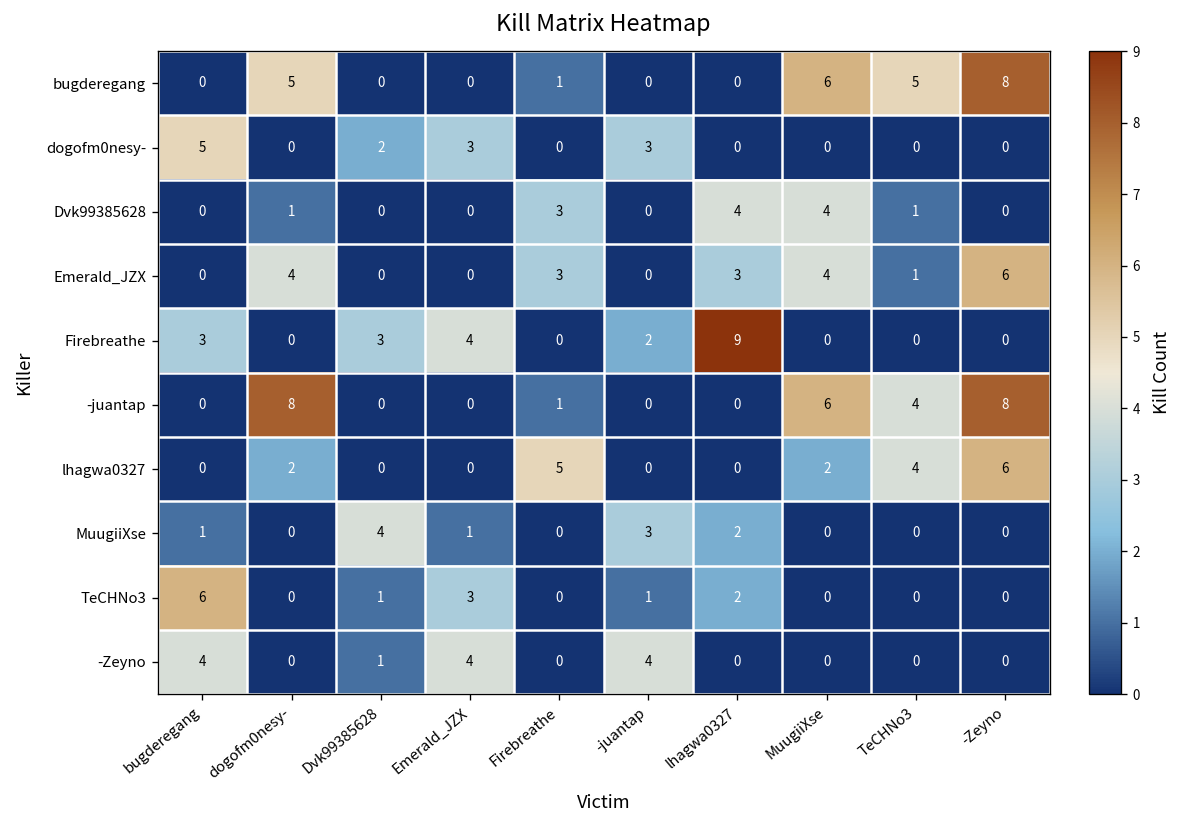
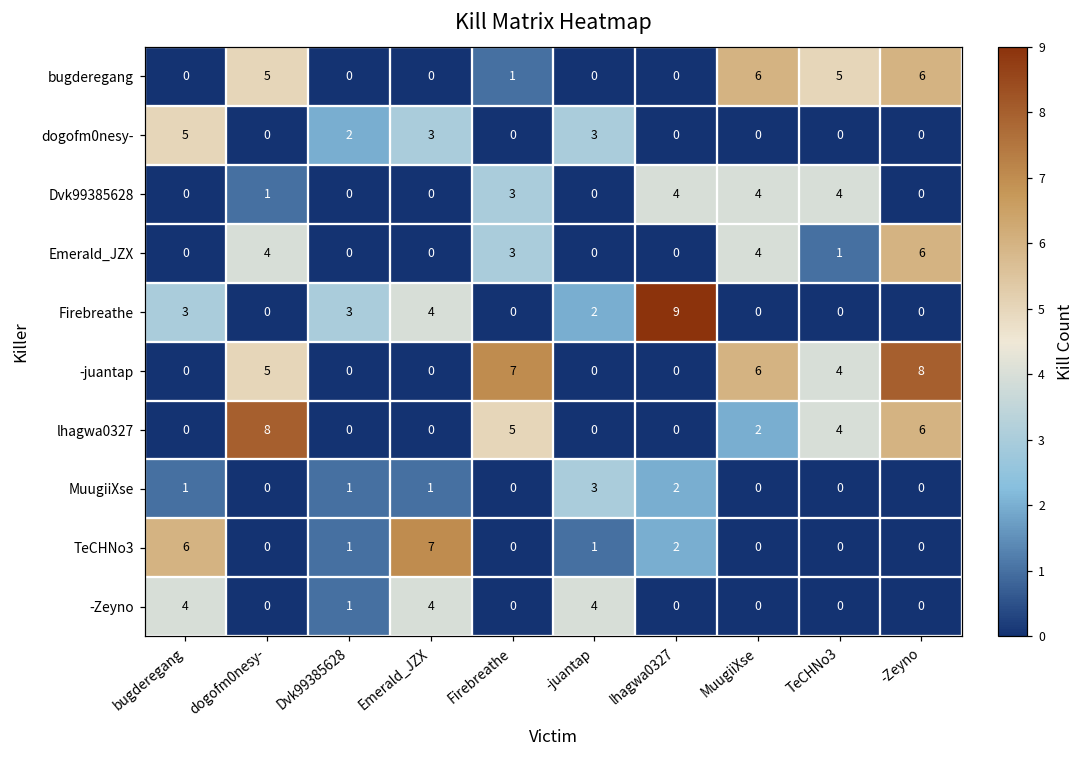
  {
    "bugderegang": {
      "bugderegang": 0,
      "dogofm0nesy-": 5,
      "Dvk99385628": 0,
      "Emerald_JZX": 0,
      "Firebreathe": 1,
      "-juantap": 0,
      "lhagwa0327": 0,
      "MuugiiXse": 6,
      "TeCHNo3": 5,
-     "-Zeyno": 8
+     "-Zeyno": 6
    },
    "dogofm0nesy-": {
      "bugderegang": 5,
      "dogofm0nesy-": 0,
      "Dvk99385628": 2,
      "Emerald_JZX": 3,
      "Firebreathe": 0,
      "-juantap": 3,
      "lhagwa0327": 0,
      "MuugiiXse": 0,
      "TeCHNo3": 0,
      "-Zeyno": 0
    },
    "Dvk99385628": {
      "bugderegang": 0,
      "dogofm0nesy-": 1,
      "Dvk99385628": 0,
      "Emerald_JZX": 0,
      "Firebreathe": 3,
      "-juantap": 0,
      "lhagwa0327": 4,
      "MuugiiXse": 4,
-     "TeCHNo3": 1,
+     "TeCHNo3": 4,
      "-Zeyno": 0
    },
    "Emerald_JZX": {
      "bugderegang": 0,
      "dogofm0nesy-": 4,
      "Dvk99385628": 0,
      "Emerald_JZX": 0,
      "Firebreathe": 3,
      "-juantap": 0,
-     "lhagwa0327": 3,
+     "lhagwa0327": 0,
      "MuugiiXse": 4,
      "TeCHNo3": 1,
      "-Zeyno": 6
    },
    "Firebreathe": {
      "bugderegang": 3,
      "dogofm0nesy-": 0,
      "Dvk99385628": 3,
      "Emerald_JZX": 4,
      "Firebreathe": 0,
      "-juantap": 2,
      "lhagwa0327": 9,
      "MuugiiXse": 0,
      "TeCHNo3": 0,
      "-Zeyno": 0
    },
    "-juantap": {
      "bugderegang": 0,
-     "dogofm0nesy-": 8,
+     "dogofm0nesy-": 5,
      "Dvk99385628": 0,
      "Emerald_JZX": 0,
-     "Firebreathe": 1,
+     "Firebreathe": 7,
      "-juantap": 0,
      "lhagwa0327": 0,
      "MuugiiXse": 6,
      "TeCHNo3": 4,
      "-Zeyno": 8
    },
    "lhagwa0327": {
      "bugderegang": 0,
-     "dogofm0nesy-": 2,
+     "dogofm0nesy-": 8,
      "Dvk99385628": 0,
      "Emerald_JZX": 0,
      "Firebreathe": 5,
      "-juantap": 0,
      "lhagwa0327": 0,
      "MuugiiXse": 2,
      "TeCHNo3": 4,
      "-Zeyno": 6
    },
    "MuugiiXse": {
      "bugderegang": 1,
      "dogofm0nesy-": 0,
-     "Dvk99385628": 4,
+     "Dvk99385628": 1,
      "Emerald_JZX": 1,
      "Firebreathe": 0,
      "-juantap": 3,
      "lhagwa0327": 2,
      "MuugiiXse": 0,
      "TeCHNo3": 0,
      "-Zeyno": 0
    },
    "TeCHNo3": {
      "bugderegang": 6,
      "dogofm0nesy-": 0,
      "Dvk99385628": 1,
-     "Emerald_JZX": 3,
+     "Emerald_JZX": 7,
      "Firebreathe": 0,
      "-juantap": 1,
      "lhagwa0327": 2,
      "MuugiiXse": 0,
      "TeCHNo3": 0,
      "-Zeyno": 0
    },
    "-Zeyno": {
      "bugderegang": 4,
      "dogofm0nesy-": 0,
      "Dvk99385628": 1,
      "Emerald_JZX": 4,
      "Firebreathe": 0,
      "-juantap": 4,
      "lhagwa0327": 0,
      "MuugiiXse": 0,
      "TeCHNo3": 0,
      "-Zeyno": 0
    }
  }
